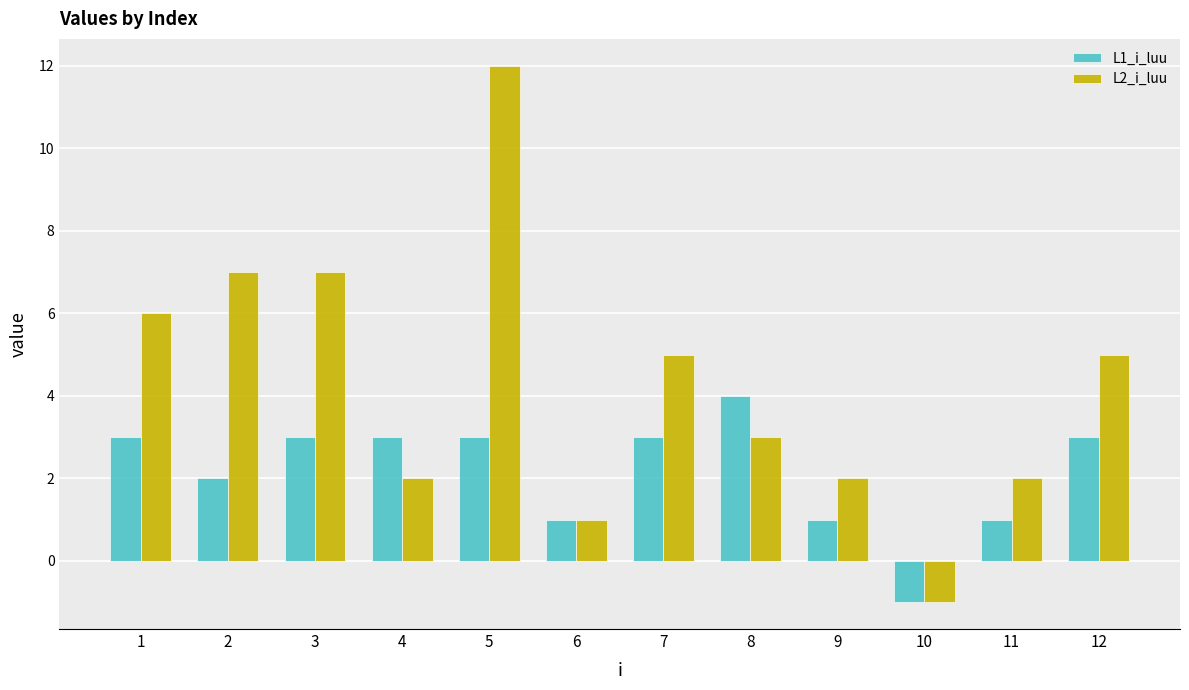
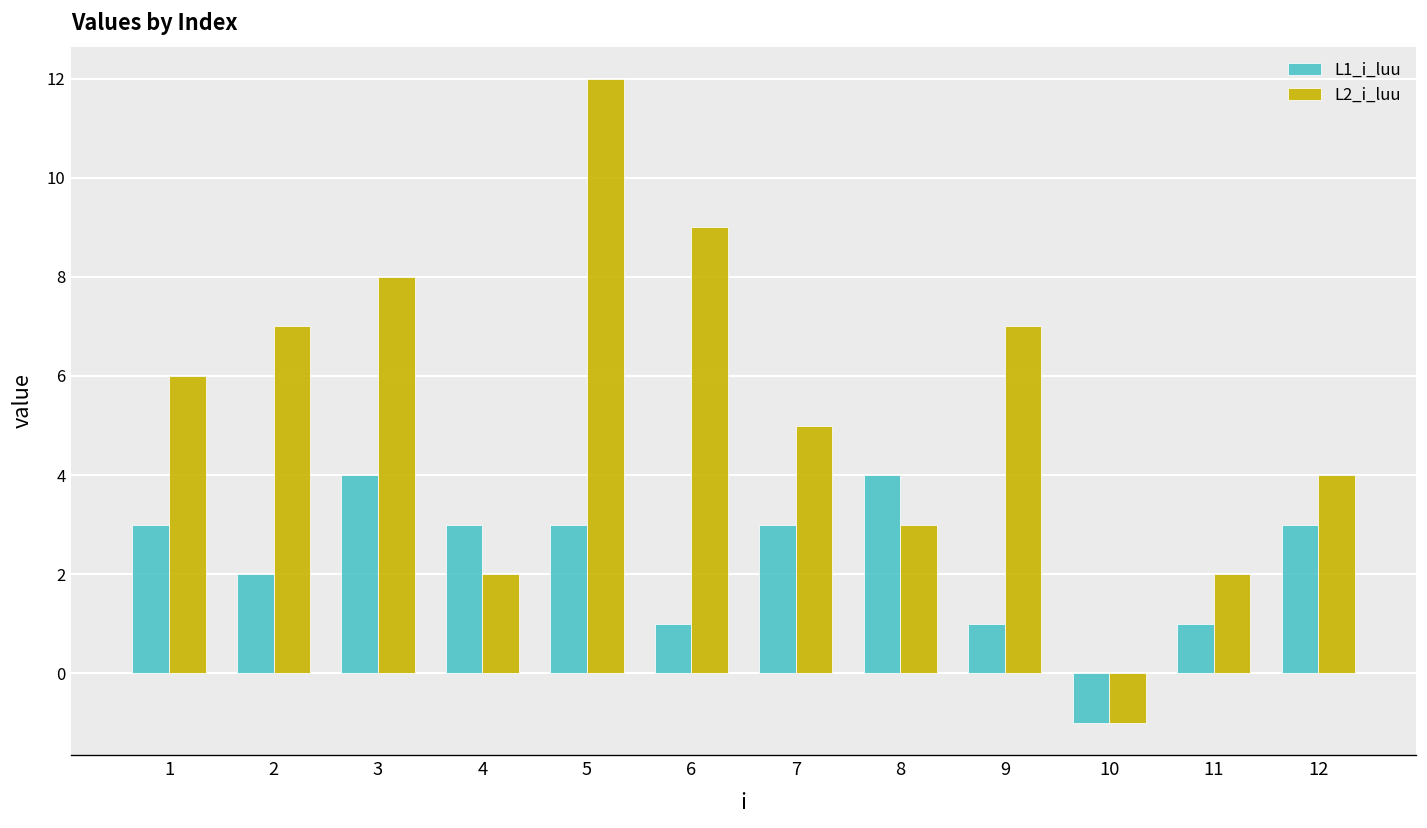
  {
    "L1_i_luu": {
      "1": 3,
      "2": 2,
-     "3": 3,
+     "3": 4,
      "4": 3,
      "5": 3,
      "6": 1,
      "7": 3,
      "8": 4,
      "9": 1,
      "10": -1,
      "11": 1,
      "12": 3
    },
    "L2_i_luu": {
      "1": 6,
      "2": 7,
-     "3": 7,
+     "3": 8,
      "4": 2,
      "5": 12,
-     "6": 1,
+     "6": 9,
      "7": 5,
      "8": 3,
-     "9": 2,
+     "9": 7,
      "10": -1,
      "11": 2,
-     "12": 5
+     "12": 4
    }
  }
